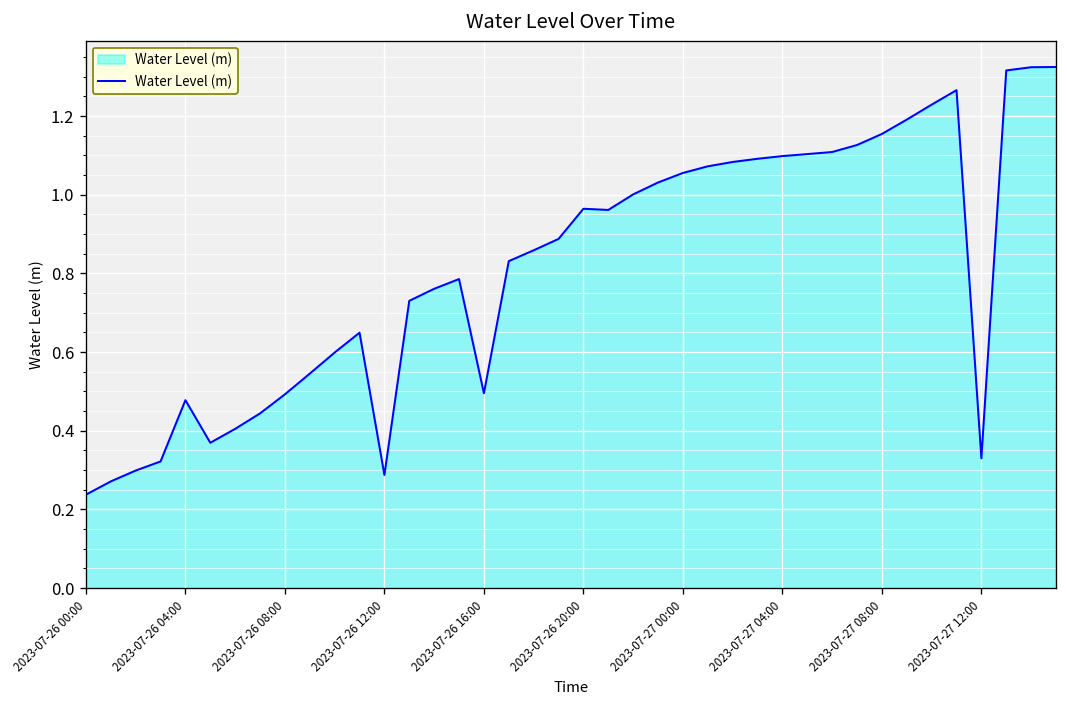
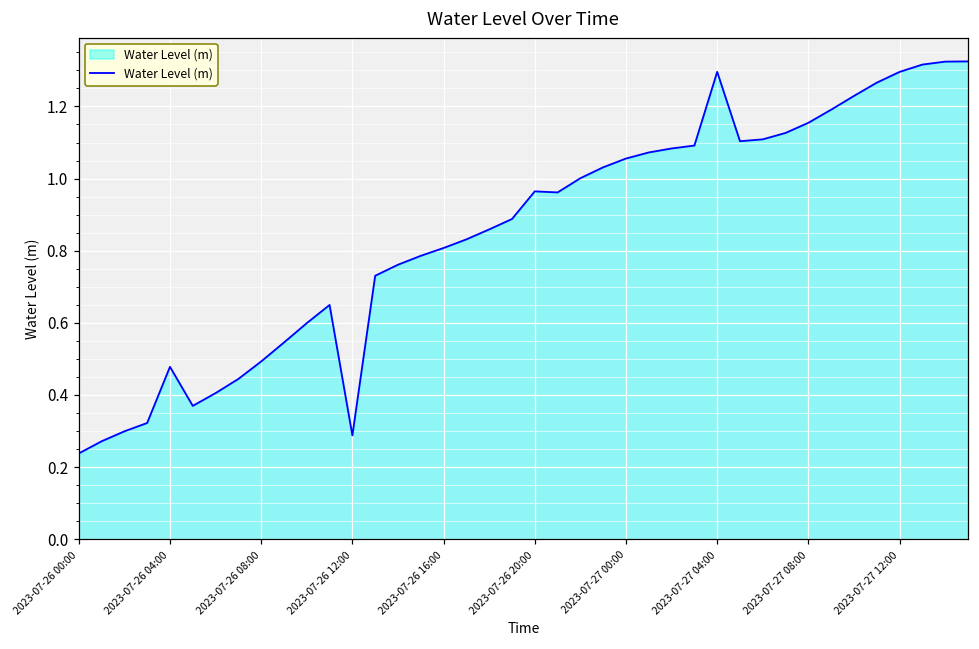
  {
    "2023-07-26 00:00": 0.24,
    "2023-07-26 04:00": 0.48,
    "2023-07-26 08:00": 0.49,
    "2023-07-26 12:00": 0.29,
-   "2023-07-26 16:00": 0.50,
+   "2023-07-26 16:00": 0.81,
    "2023-07-26 20:00": 0.96,
    "2023-07-27 00:00": 1.06,
-   "2023-07-27 04:00": 1.10,
+   "2023-07-27 04:00": 1.30,
    "2023-07-27 08:00": 1.15,
-   "2023-07-27 12:00": 0.33
+   "2023-07-27 12:00": 1.30
  }
